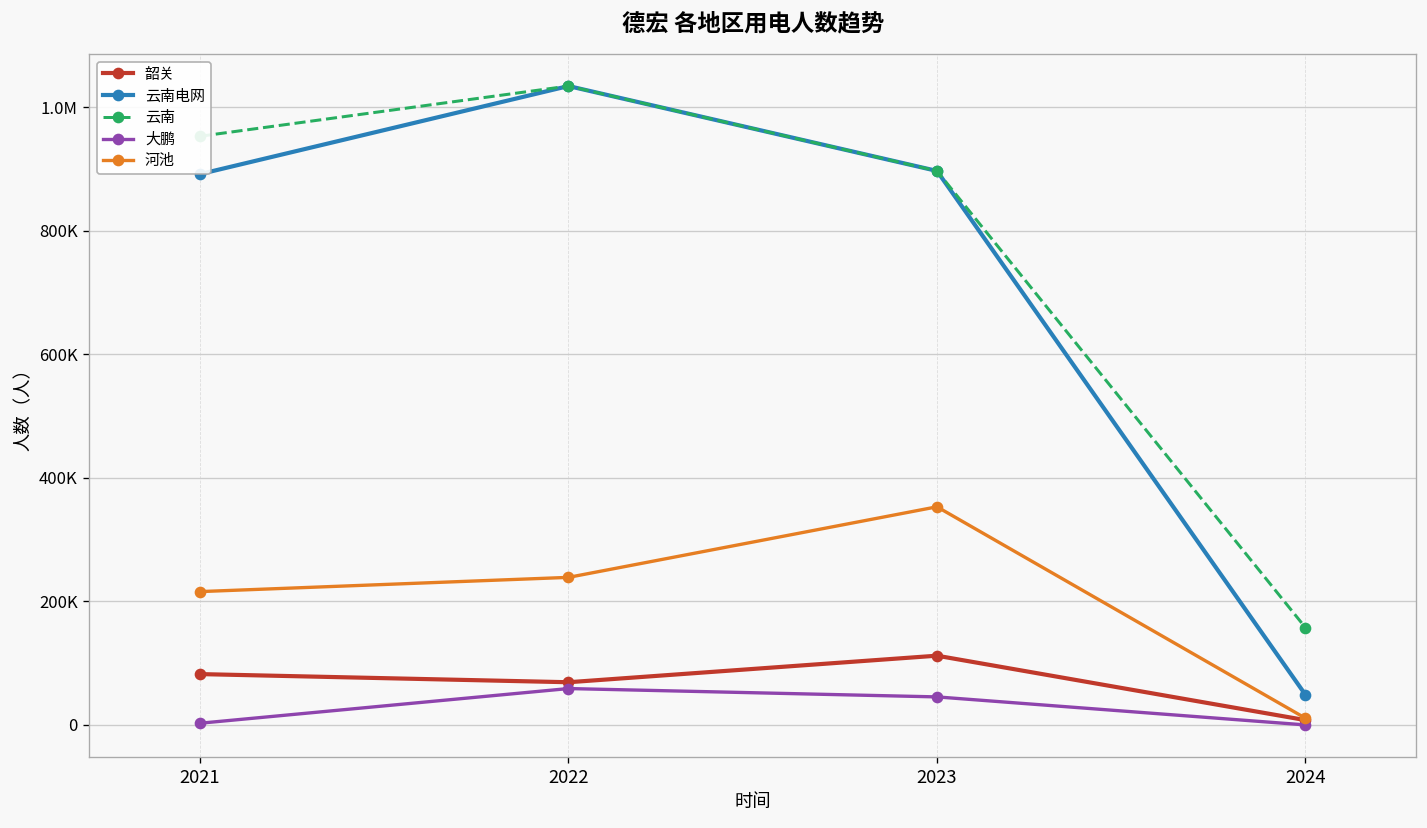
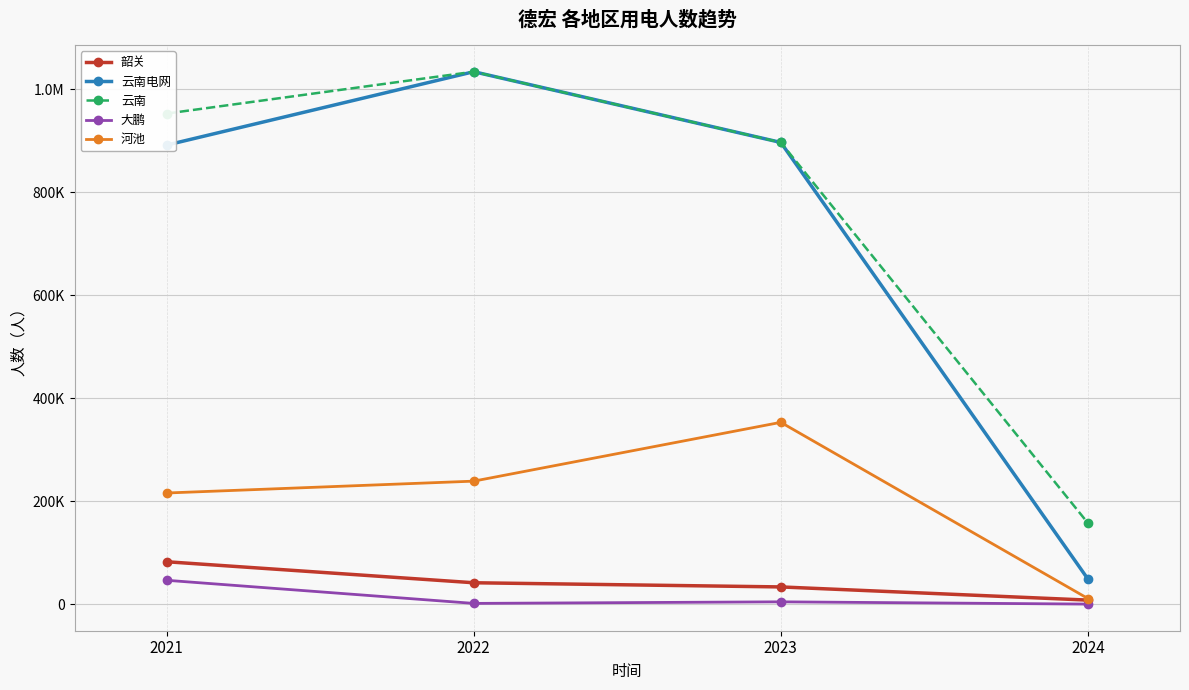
  {
    "韶关": {
      "2021": 80000,
-     "2022": 70000,
-     "2023": 110000
+     "2022": 40000,
+     "2023": 30000
    },
    "云南电网": {
      "2024": 50000
    },
    "云南": {
      "2024": 160000
    },
    "大鹏": {
-     "2021": 0,
-     "2022": 60000,
-     "2023": 50000,
+     "2021": 50000,
+     "2022": 0,
+     "2023": 0,
      "2024": 0
    },
    "河池": {
      "2021": 220000,
      "2022": 240000,
      "2023": 350000
    }
  }
